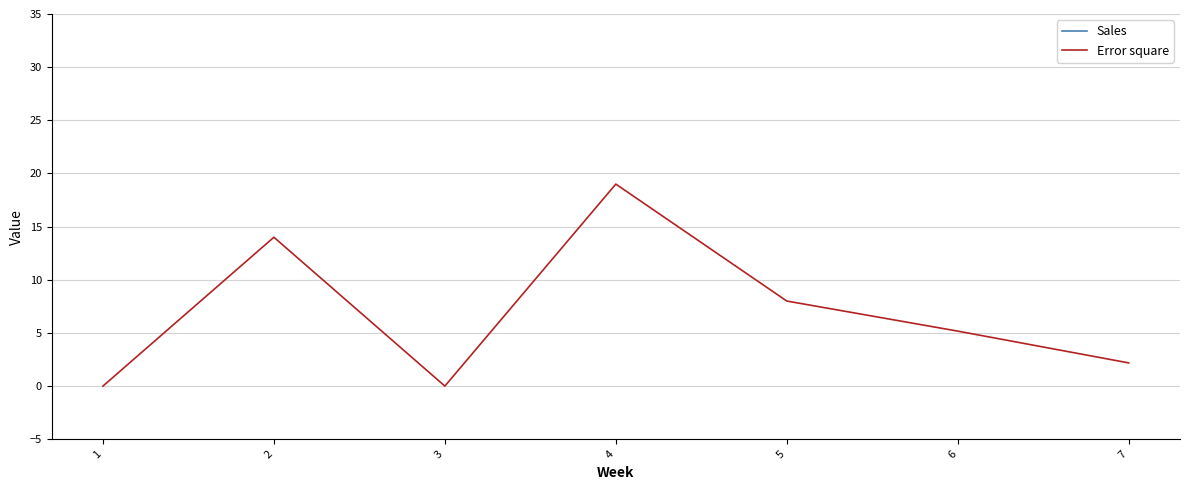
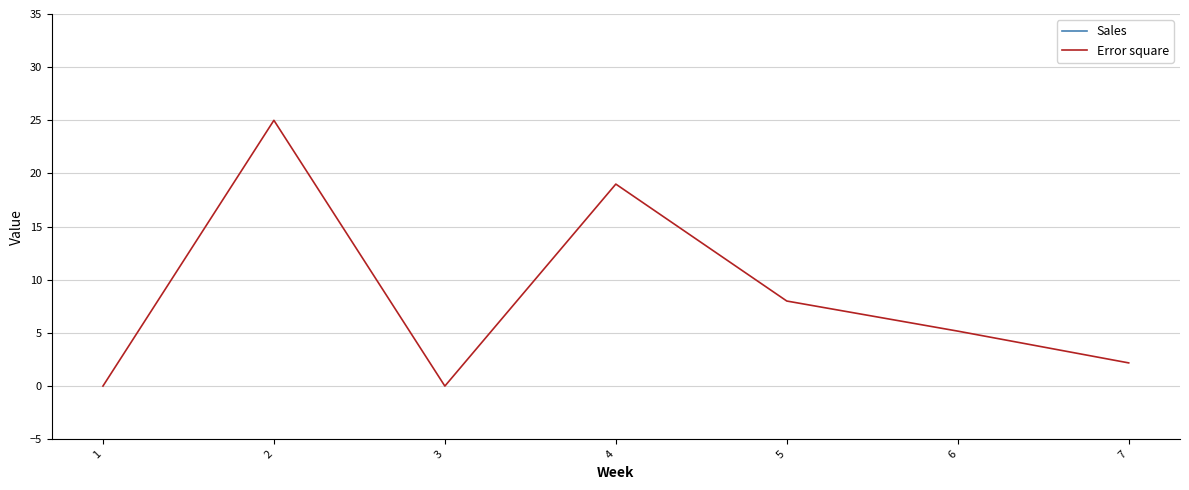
  {
    "Error square": {
      "1": 0,
-     "2": 14,
+     "2": 25,
      "3": 0,
      "4": 19,
      "5": 8,
      "6": 5,
      "7": 2
    }
  }
